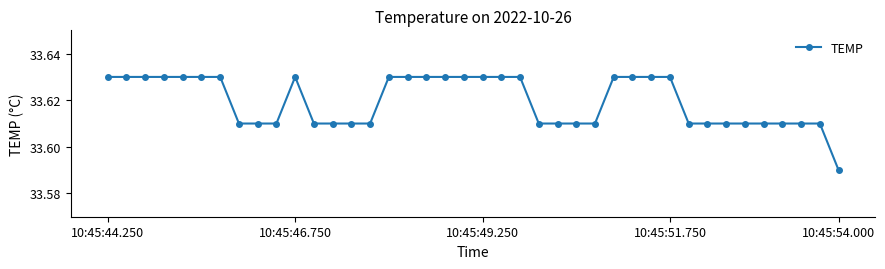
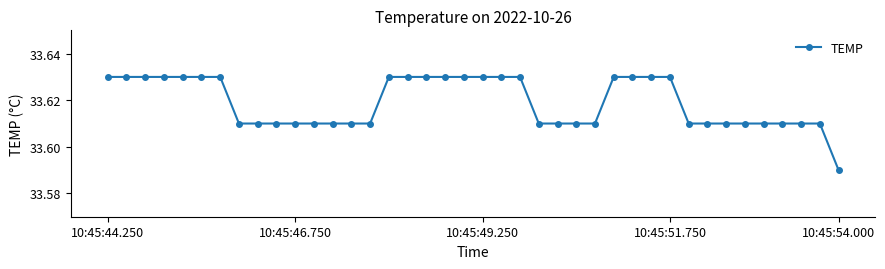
  {
    "10:45:44.250": 33.63,
-   "10:45:46.750": 33.63,
+   "10:45:46.750": 33.61,
    "10:45:49.250": 33.63,
    "10:45:51.750": 33.63,
    "10:45:54.000": 33.59
  }
